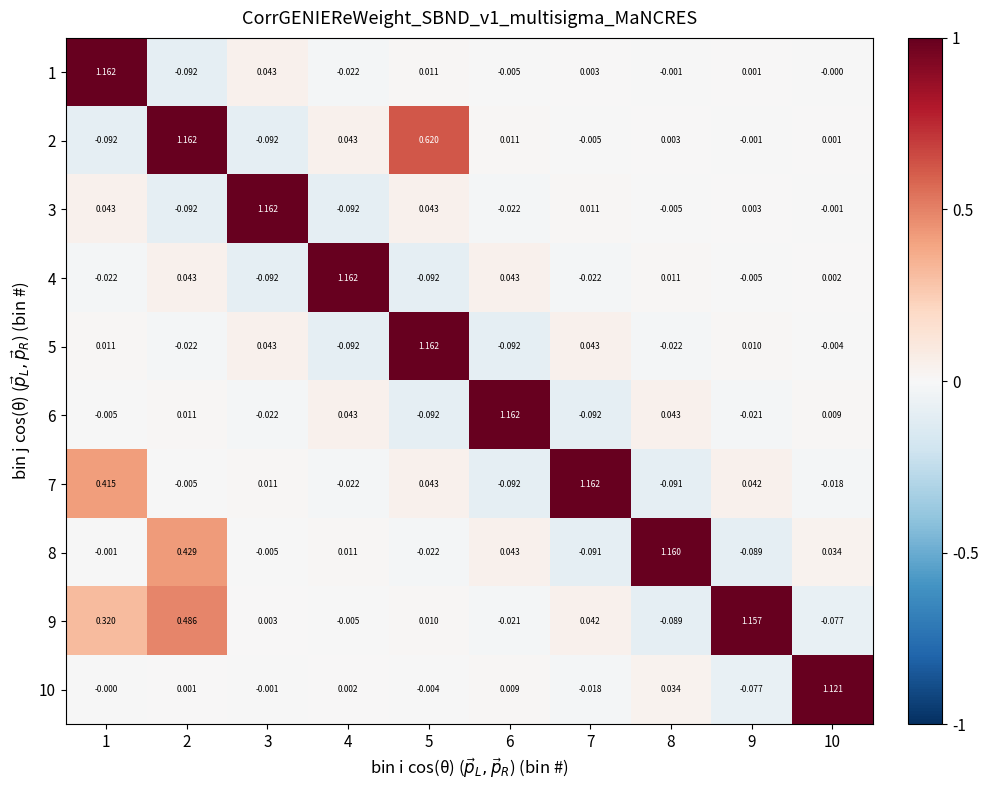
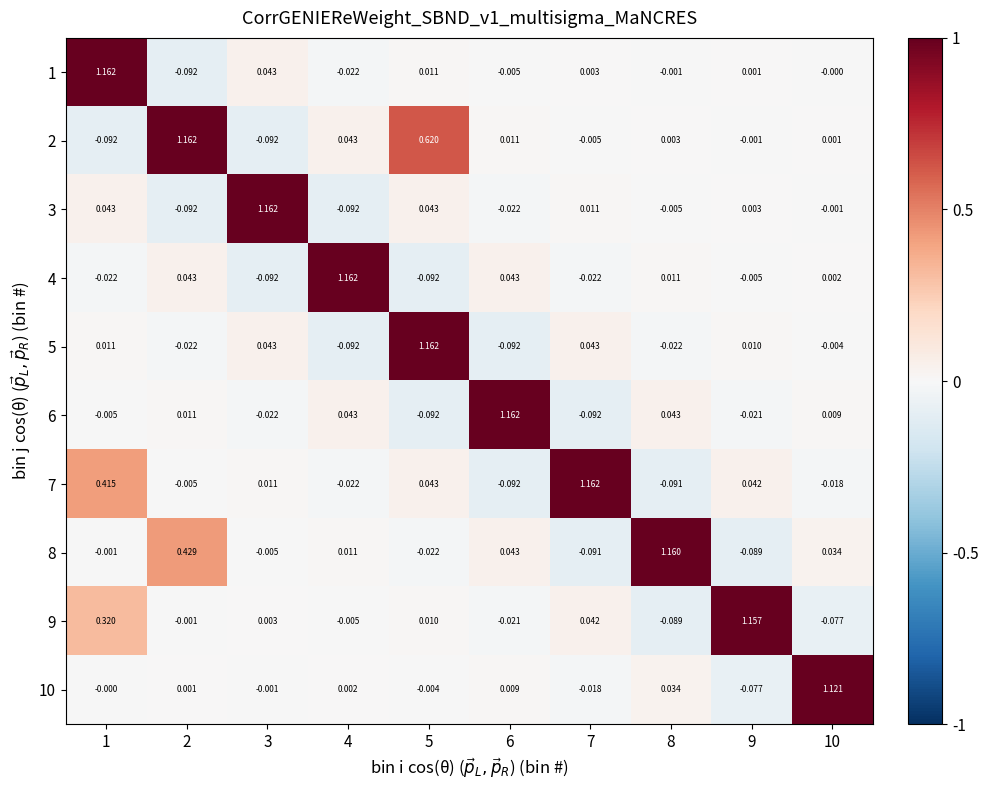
  {
    "1": {
      "1": 1.162,
      "2": -0.092,
      "3": 0.043,
      "4": -0.022,
      "5": 0.011,
      "6": -0.005,
      "7": 0.003,
      "8": -0.001,
      "9": 0.001,
      "10": -0.000
    },
    "2": {
      "1": -0.092,
      "2": 1.162,
      "3": -0.092,
      "4": 0.043,
      "5": 0.620,
      "6": 0.011,
      "7": -0.005,
      "8": 0.003,
      "9": -0.001,
      "10": 0.001
    },
    "3": {
      "1": 0.043,
      "2": -0.092,
      "3": 1.162,
      "4": -0.092,
      "5": 0.043,
      "6": -0.022,
      "7": 0.011,
      "8": -0.005,
      "9": 0.003,
      "10": -0.001
    },
    "4": {
      "1": -0.022,
      "2": 0.043,
      "3": -0.092,
      "4": 1.162,
      "5": -0.092,
      "6": 0.043,
      "7": -0.022,
      "8": 0.011,
      "9": -0.005,
      "10": 0.002
    },
    "5": {
      "1": 0.011,
      "2": -0.022,
      "3": 0.043,
      "4": -0.092,
      "5": 1.162,
      "6": -0.092,
      "7": 0.043,
      "8": -0.022,
      "9": 0.010,
      "10": -0.004
    },
    "6": {
      "1": -0.005,
      "2": 0.011,
      "3": -0.022,
      "4": 0.043,
      "5": -0.092,
      "6": 1.162,
      "7": -0.092,
      "8": 0.043,
      "9": -0.021,
      "10": 0.009
    },
    "7": {
      "1": 0.415,
      "2": -0.005,
      "3": 0.011,
      "4": -0.022,
      "5": 0.043,
      "6": -0.092,
      "7": 1.162,
      "8": -0.091,
      "9": 0.042,
      "10": -0.018
    },
    "8": {
      "1": -0.001,
      "2": 0.429,
      "3": -0.005,
      "4": 0.011,
      "5": -0.022,
      "6": 0.043,
      "7": -0.091,
      "8": 1.160,
      "9": -0.089,
      "10": 0.034
    },
    "9": {
      "1": 0.320,
-     "2": 0.486,
+     "2": -0.001,
      "3": 0.003,
      "4": -0.005,
      "5": 0.010,
      "6": -0.021,
      "7": 0.042,
      "8": -0.089,
      "9": 1.157,
      "10": -0.077
    },
    "10": {
      "1": -0.000,
      "2": 0.001,
      "3": -0.001,
      "4": 0.002,
      "5": -0.004,
      "6": 0.009,
      "7": -0.018,
      "8": 0.034,
      "9": -0.077,
      "10": 1.121
    }
  }
